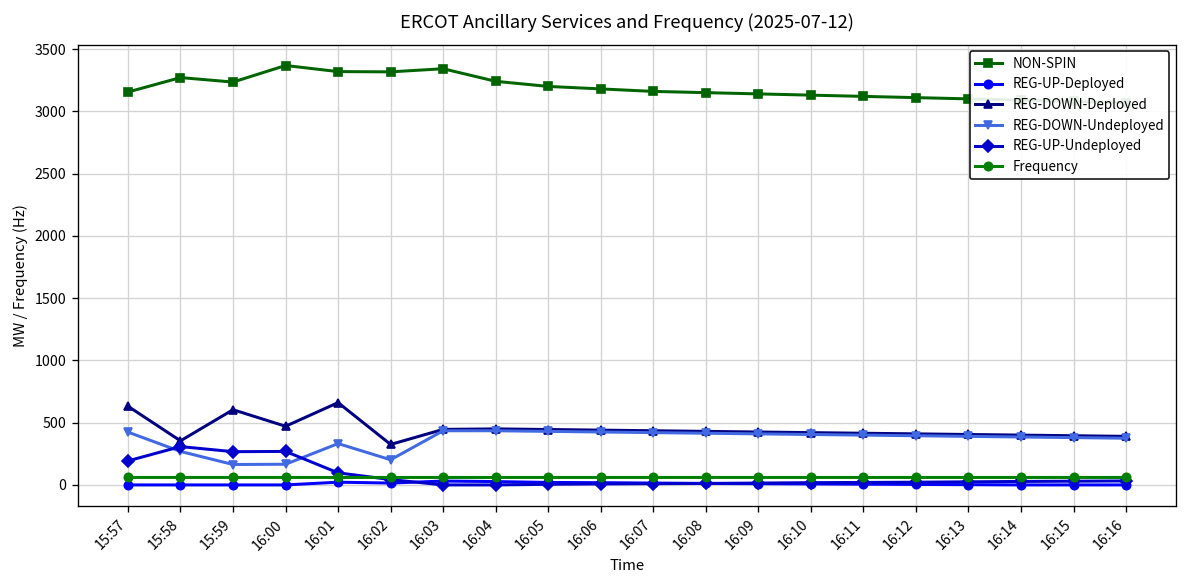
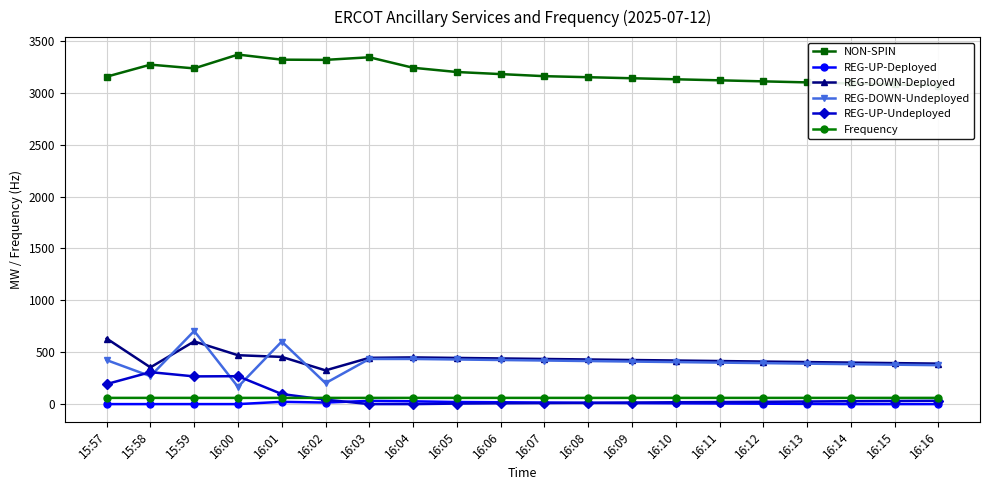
  {
    "REG-DOWN-Deployed": {
      "15:57": 630,
      "15:58": 350,
      "15:59": 600,
      "16:00": 470,
-     "16:01": 660,
+     "16:01": 460,
      "16:02": 330
    },
    "REG-DOWN-Undeployed": {
      "15:57": 420,
      "15:58": 270,
-     "15:59": 160,
+     "15:59": 710,
      "16:00": 170,
-     "16:01": 330,
+     "16:01": 600,
      "16:02": 200
    }
  }
